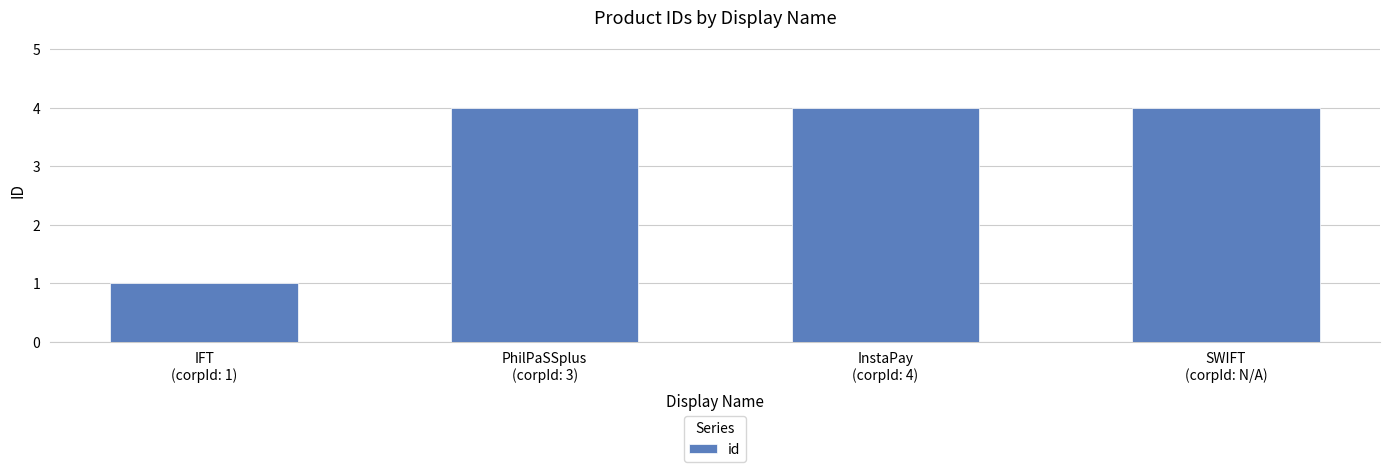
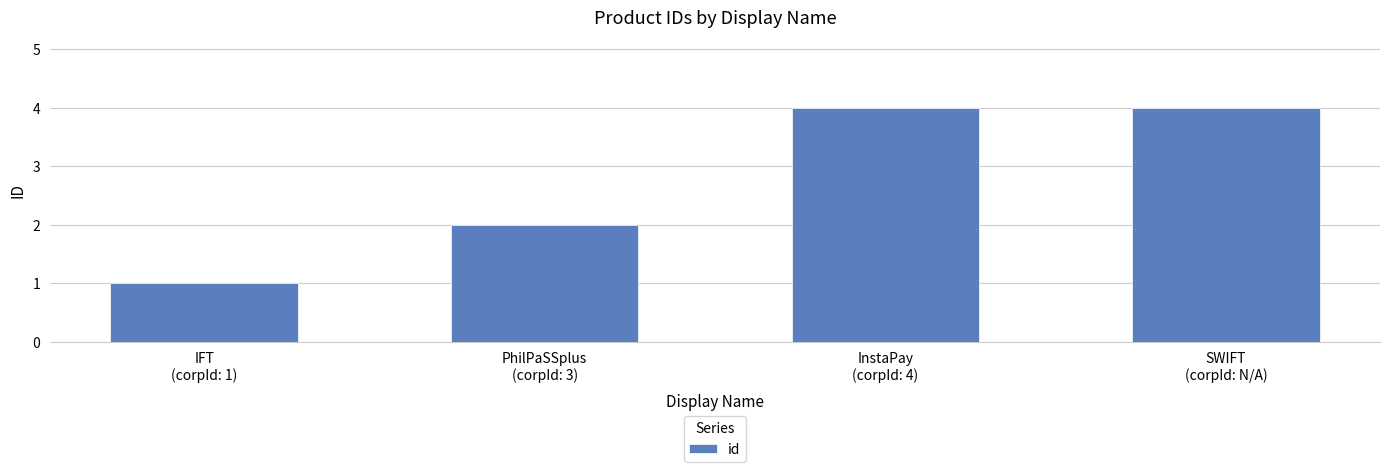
  {
    "IFT (corpId: 1)": 1,
-   "PhilPaSSplus (corpId: 3)": 4,
+   "PhilPaSSplus (corpId: 3)": 2,
    "InstaPay (corpId: 4)": 4,
    "SWIFT (corpId: N/A)": 4
  }
